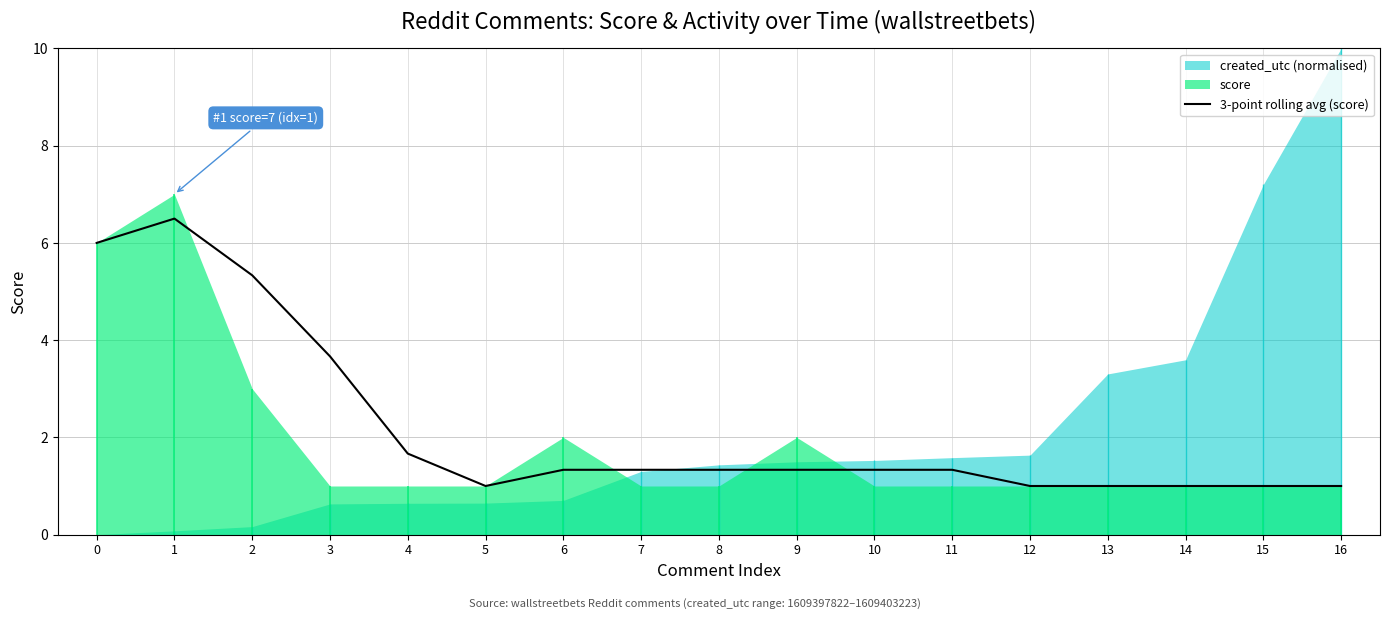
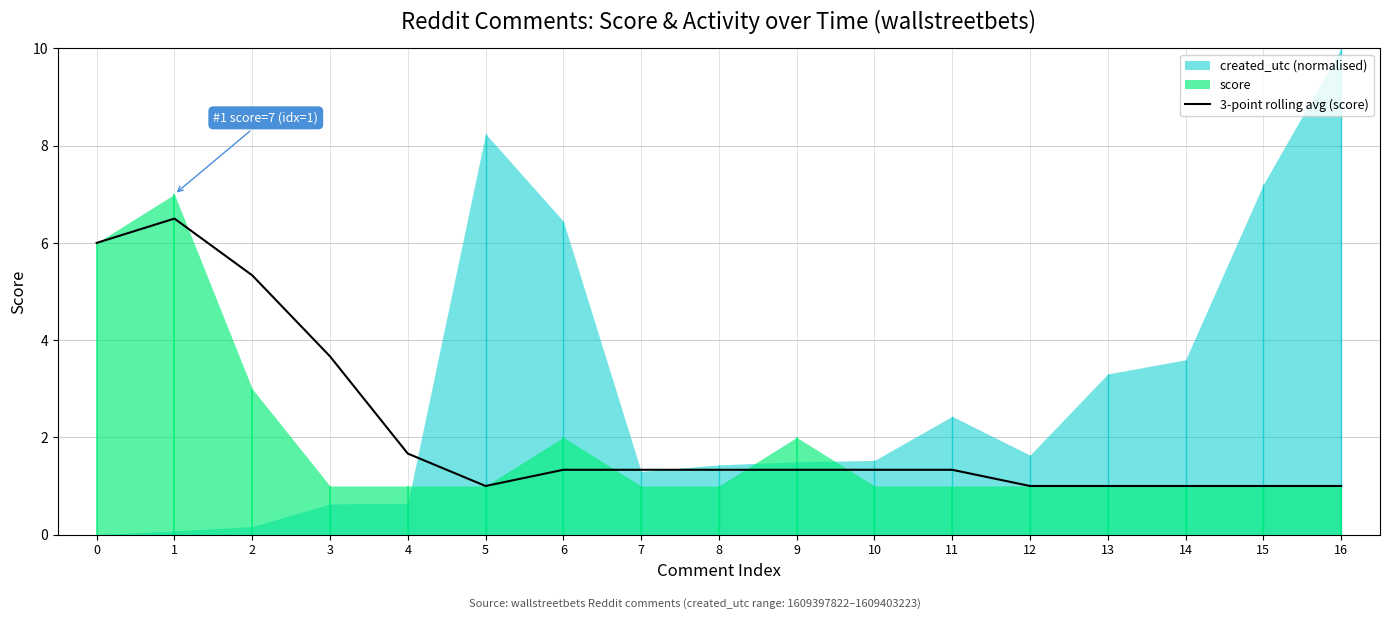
  {
    "created_utc (normalised)": {
      "0": 0.0,
      "1": 0.1,
      "2": 0.2,
      "3": 0.6,
      "4": 0.6,
-     "5": 0.6,
-     "6": 0.7,
+     "5": 8.2,
+     "6": 6.4,
      "8": 1.4,
      "9": 1.5,
      "10": 1.5,
-     "11": 1.6,
+     "11": 2.4,
      "12": 1.6,
      "13": 3.3,
      "14": 3.6,
      "15": 7.2,
      "16": 10.0
    },
    "3-point rolling avg (score)": {
      "1": 6.5,
      "2": 5.3,
      "3": 3.7,
      "4": 1.7,
      "6": 1.3,
      "8": 1.3,
      "9": 1.3,
      "10": 1.3,
      "11": 1.3
    },
    "score": {
      "1": 7.0,
      "2": 3.0,
      "3": 1.0,
      "4": 1.0,
      "6": 2.0,
      "7": 1.0,
      "8": 1.0,
      "9": 2.0,
      "10": 1.0,
      "11": 1.0
    }
  }
